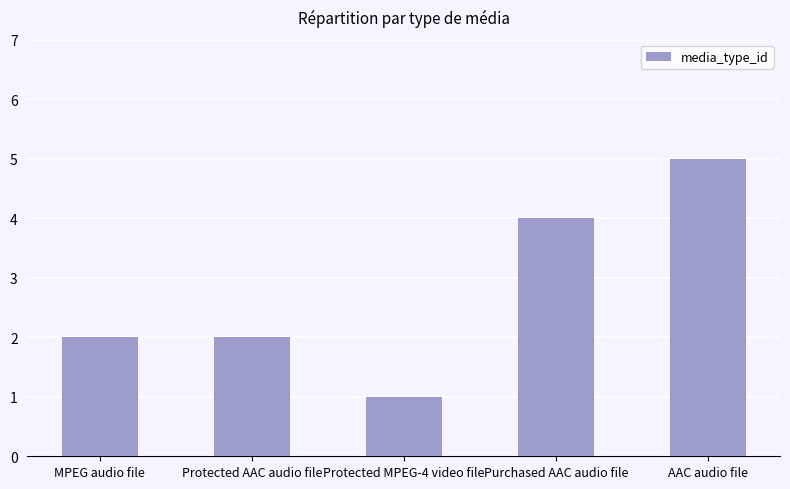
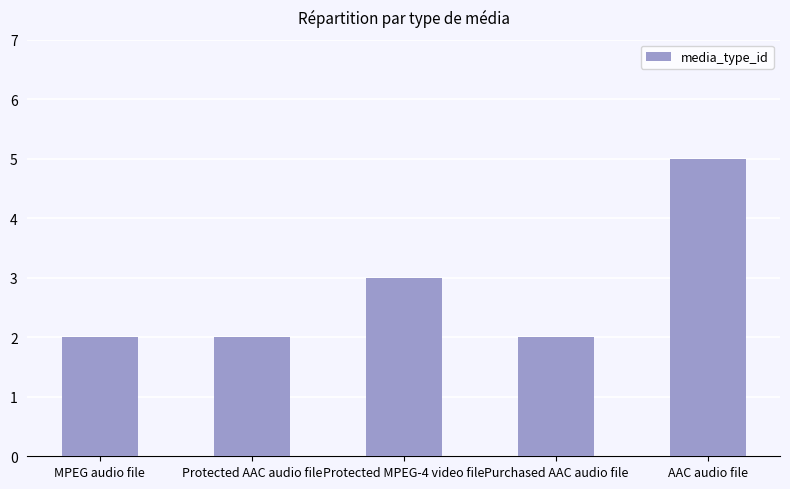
  {
    "MPEG audio file": 2,
    "Protected AAC audio file": 2,
-   "Protected MPEG-4 video file": 1,
-   "Purchased AAC audio file": 4,
+   "Protected MPEG-4 video file": 3,
+   "Purchased AAC audio file": 2,
    "AAC audio file": 5
  }
